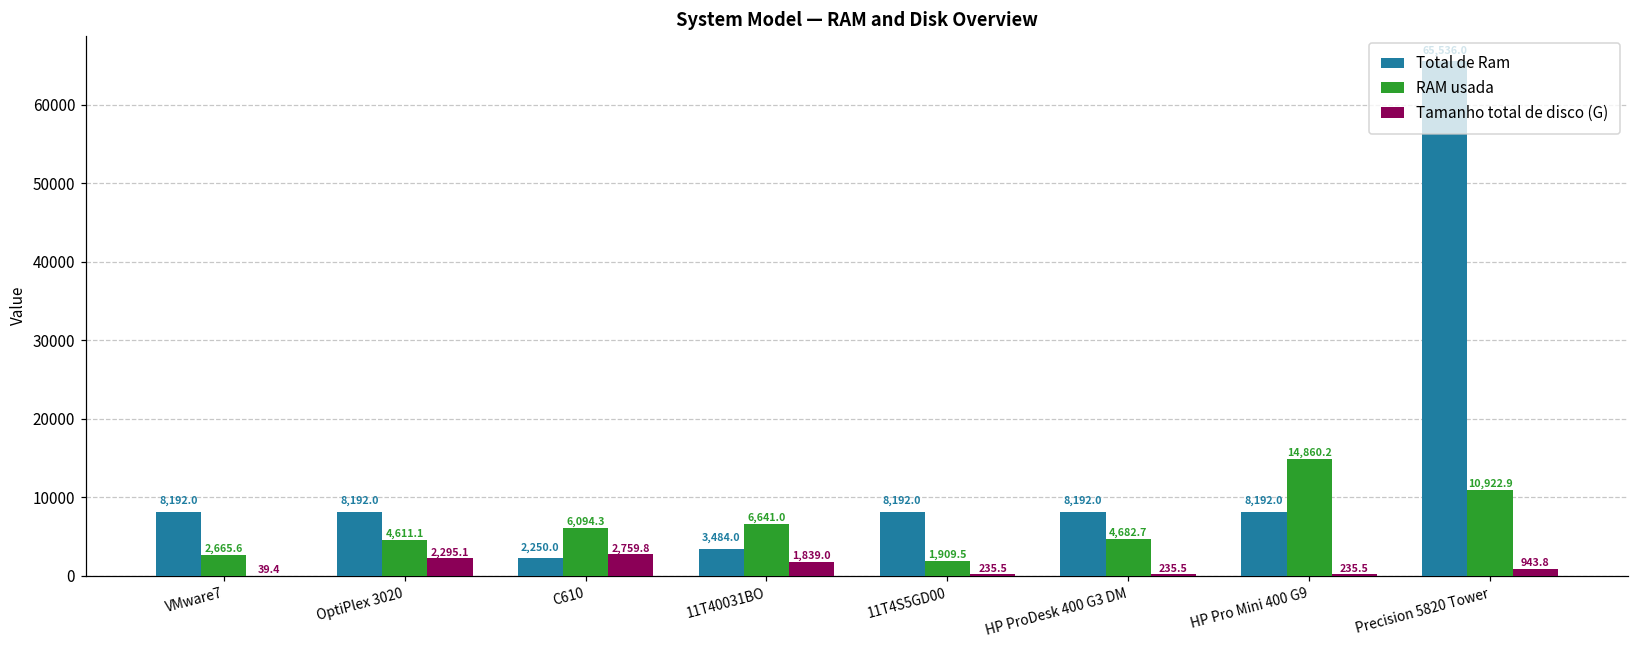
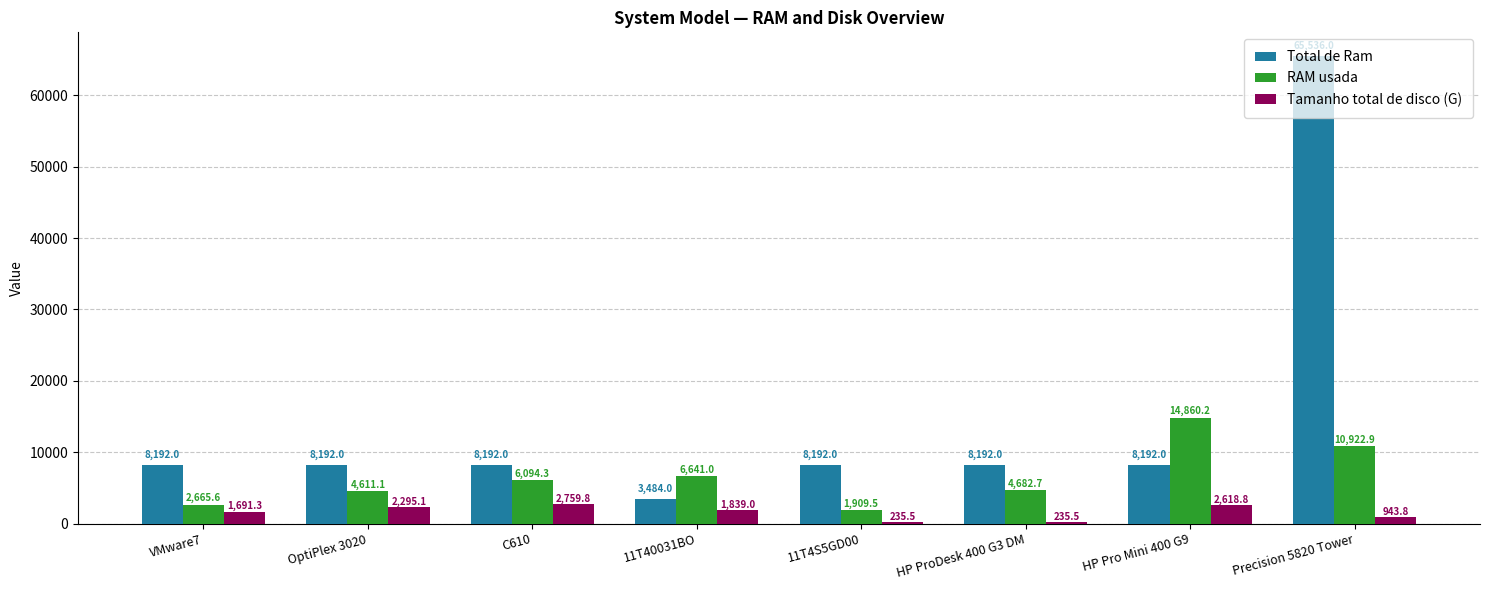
  {
    "Total de Ram": {
      "VMware7": "8,192.0",
      "OptiPlex 3020": "8,192.0",
-     "C610": "2,250.0",
+     "C610": "8,192.0",
      "11T40031BO": "3,484.0",
      "11T4S5GD00": "8,192.0",
      "HP ProDesk 400 G3 DM": "8,192.0",
      "HP Pro Mini 400 G9": "8,192.0"
    },
    "RAM usada": {
      "VMware7": "2,665.6",
      "OptiPlex 3020": "4,611.1",
      "C610": "6,094.3",
      "11T40031BO": "6,641.0",
      "11T4S5GD00": "1,909.5",
      "HP ProDesk 400 G3 DM": "4,682.7",
      "HP Pro Mini 400 G9": "14,860.2",
      "Precision 5820 Tower": "10,922.9"
    },
    "Tamanho total de disco (G)": {
-     "VMware7": "39.4",
+     "VMware7": "1,691.3",
      "OptiPlex 3020": "2,295.1",
      "C610": "2,759.8",
      "11T40031BO": "1,839.0",
      "11T4S5GD00": "235.5",
      "HP ProDesk 400 G3 DM": "235.5",
-     "HP Pro Mini 400 G9": "235.5",
+     "HP Pro Mini 400 G9": "2,618.8",
      "Precision 5820 Tower": "943.8"
    }
  }
